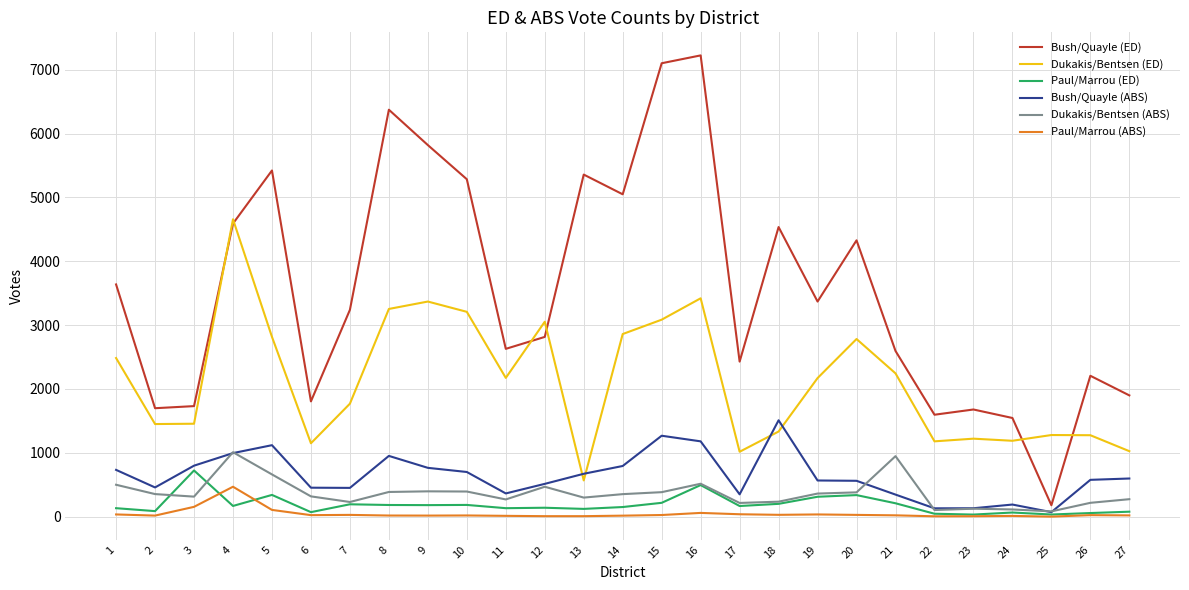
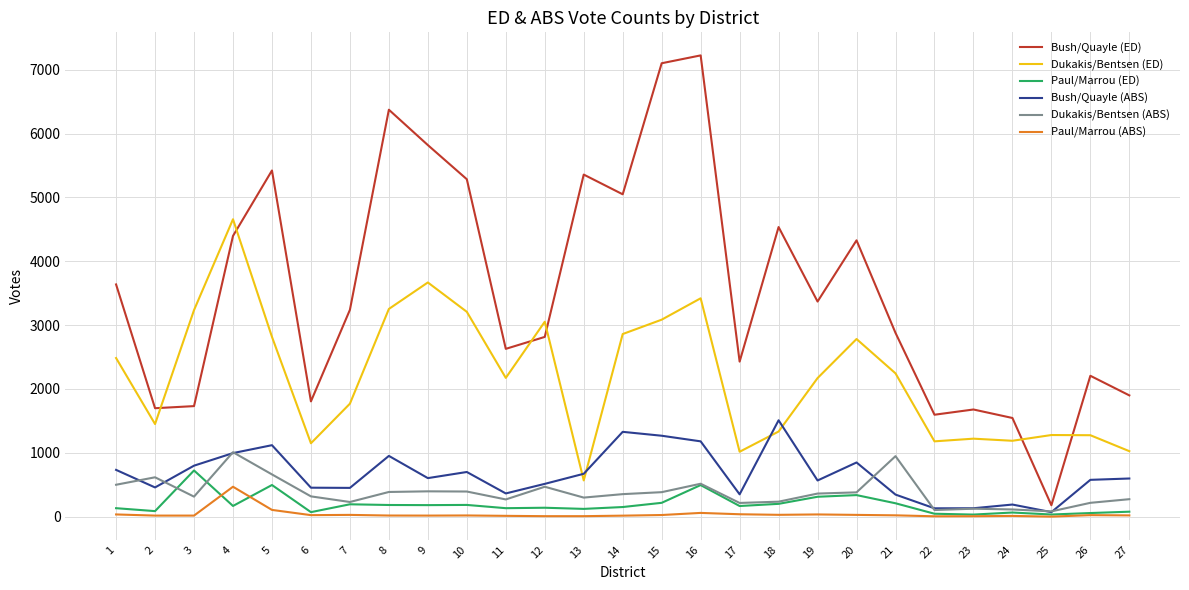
  {
    "Bush/Quayle (ED)": {
      "1": 3600,
      "2": 1700,
      "3": 1700,
-     "4": 4600,
+     "4": 4400,
      "5": 5400,
      "6": 1800,
      "7": 3200,
      "8": 6400,
      "9": 5800,
      "10": 5300,
      "11": 2600,
      "12": 2800,
      "13": 5400,
      "14": 5000,
      "15": 7100,
      "16": 7200,
      "17": 2400,
      "18": 4500,
      "19": 3400,
      "20": 4300,
-     "21": 2600,
+     "21": 2900,
      "22": 1600,
      "23": 1700,
      "24": 1500,
      "25": 200,
      "26": 2200,
      "27": 1900
    },
    "Dukakis/Bentsen (ED)": {
      "1": 2500,
      "2": 1500,
-     "3": 1500,
+     "3": 3200,
      "4": 4700,
      "5": 2800,
      "6": 1100,
      "7": 1800,
      "8": 3300,
-     "9": 3400,
+     "9": 3700,
      "10": 3200,
      "11": 2200,
      "12": 3100,
      "13": 600,
      "14": 2900,
      "15": 3100,
      "16": 3400,
      "17": 1000,
      "18": 1300,
      "19": 2200,
      "20": 2800,
      "21": 2200,
      "22": 1200,
      "23": 1200,
      "24": 1200,
      "25": 1300,
      "26": 1300,
      "27": 1000
    },
    "Paul/Marrou (ED)": {
      "1": 100,
      "2": 100,
      "3": 700,
      "4": 200,
-     "5": 300,
+     "5": 500,
      "6": 100,
      "8": 200,
      "9": 200,
      "10": 200,
      "11": 100,
      "12": 100,
      "13": 100,
      "14": 200,
      "15": 200,
      "17": 200,
      "19": 300,
      "20": 300,
      "21": 200,
      "22": 0,
      "24": 100,
      "27": 100
    },
    "Bush/Quayle (ABS)": {
      "1": 700,
      "2": 500,
      "3": 800,
      "5": 1100,
      "6": 500,
      "7": 500,
      "8": 1000,
-     "9": 800,
+     "9": 600,
      "10": 700,
      "11": 400,
      "12": 500,
      "13": 700,
-     "14": 800,
+     "14": 1300,
      "15": 1300,
      "16": 1200,
      "17": 300,
      "18": 1500,
      "19": 600,
-     "20": 600,
+     "20": 800,
      "21": 300,
      "24": 200,
      "26": 600,
      "27": 600
    },
    "Dukakis/Bentsen (ABS)": {
      "1": 500,
-     "2": 400,
+     "2": 600,
      "3": 300,
      "5": 700,
      "6": 300,
      "8": 400,
      "9": 400,
      "10": 400,
      "11": 300,
      "12": 500,
      "13": 300,
      "14": 400,
      "15": 400,
      "17": 200,
      "19": 400,
      "20": 400,
      "21": 900,
      "24": 100,
      "26": 200,
      "27": 300
    },
    "Paul/Marrou (ABS)": {
      "1": 0,
      "2": 0,
-     "3": 200,
+     "3": 0,
      "4": 500,
      "5": 100,
      "6": 0,
      "7": 0,
      "8": 0,
      "9": 0,
      "10": 0,
      "11": 0,
      "12": 0,
      "13": 0,
      "14": 0,
      "15": 0,
      "16": 100,
      "17": 0,
      "18": 0,
      "19": 0,
      "20": 0,
      "21": 0,
      "22": 0,
      "24": 0,
      "27": 0
    }
  }
